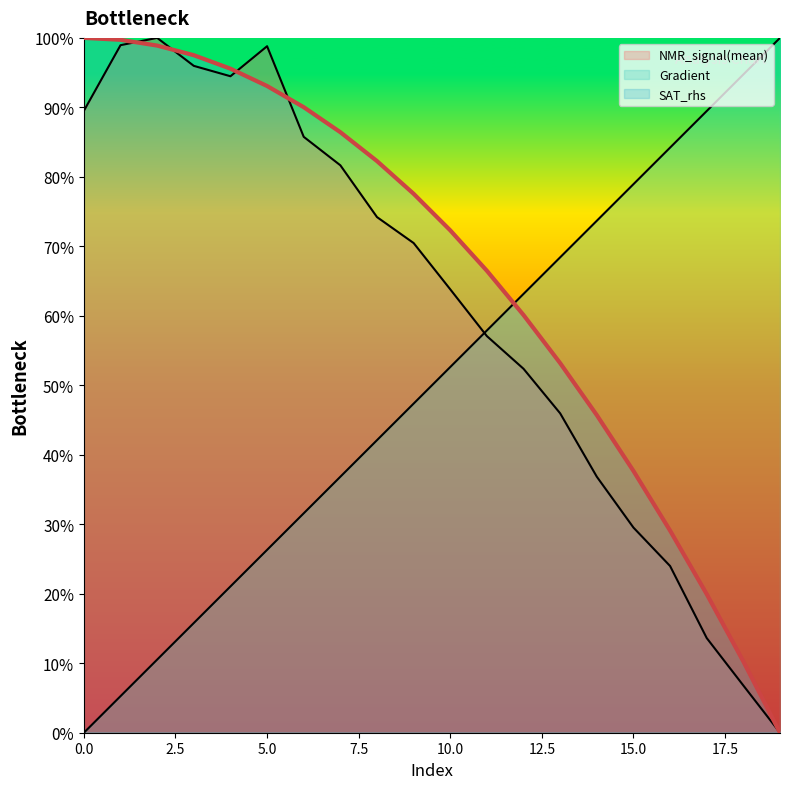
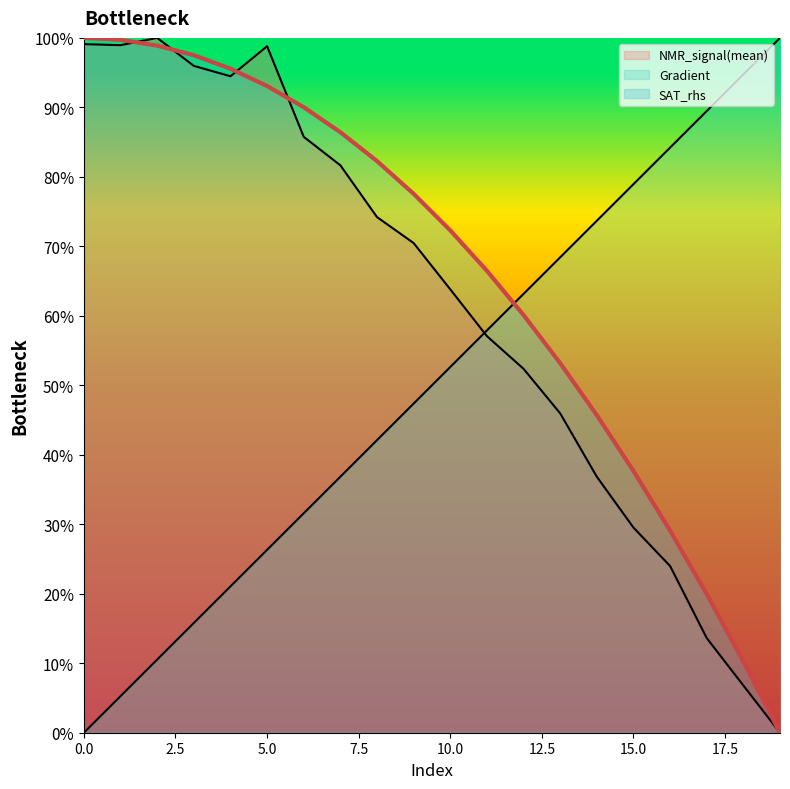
  {
    "NMR_signal(mean)": {
-     "0.0": "90%",
+     "0.0": "99%",
      "5.0": "99%",
      "10.0": "64%",
      "15.0": "30%"
    }
  }
